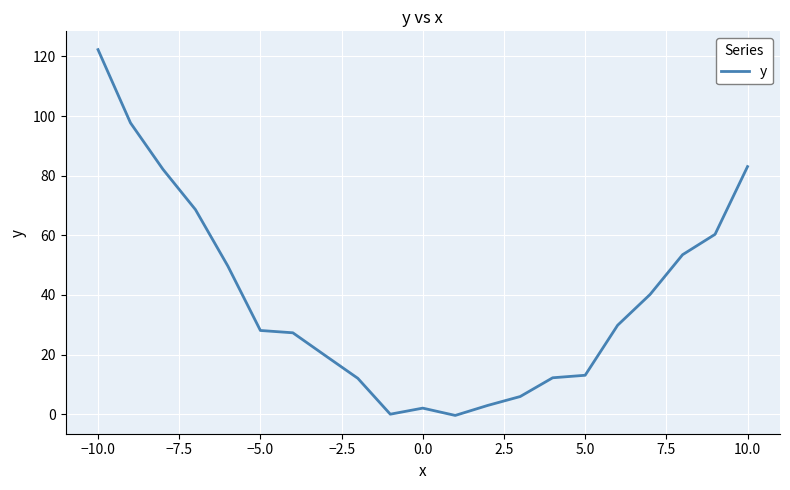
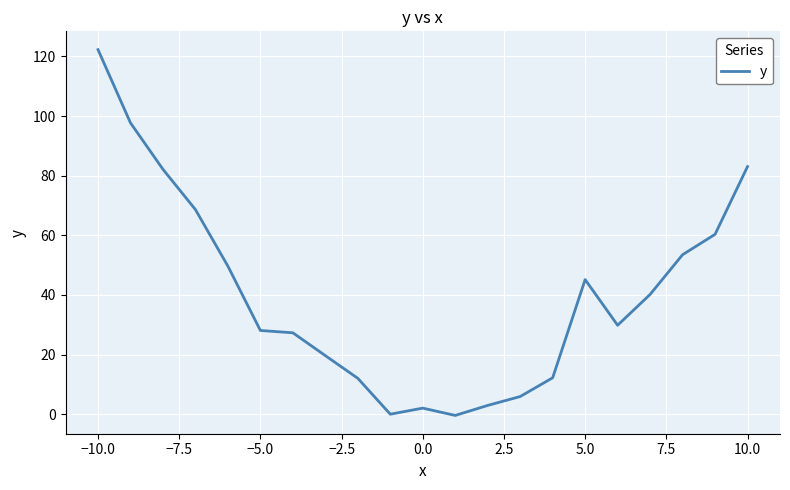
  {
    "−10.0": 122,
    "−5.0": 28,
    "0.0": 2,
-   "5.0": 13,
+   "5.0": 45,
    "10.0": 83
  }
